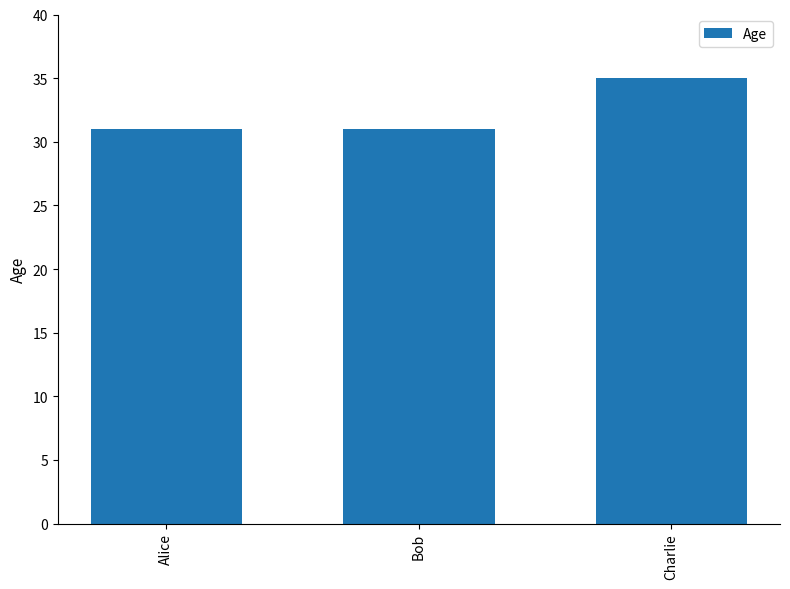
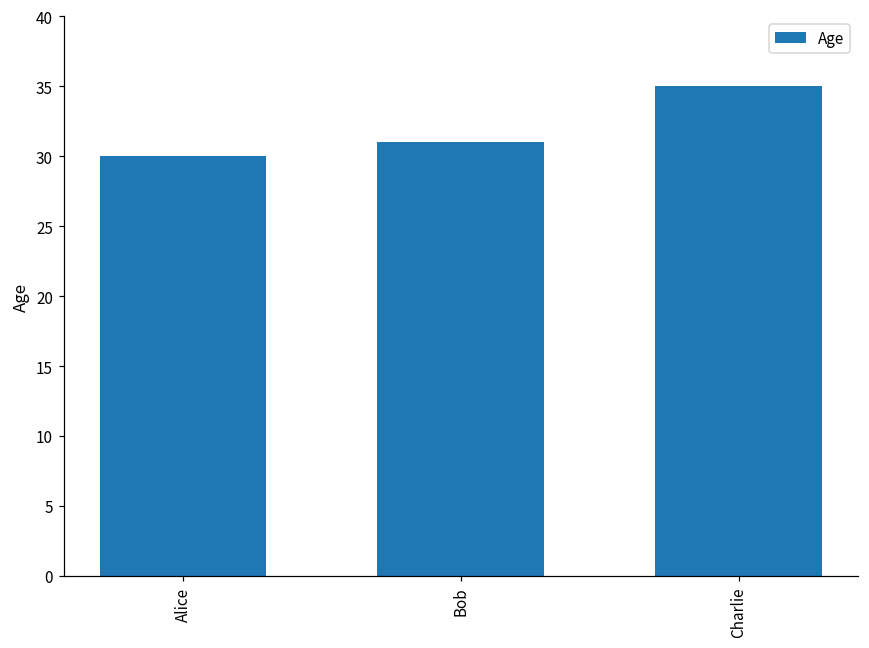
  {
-   "Alice": 31,
+   "Alice": 30,
    "Bob": 31,
    "Charlie": 35
  }
